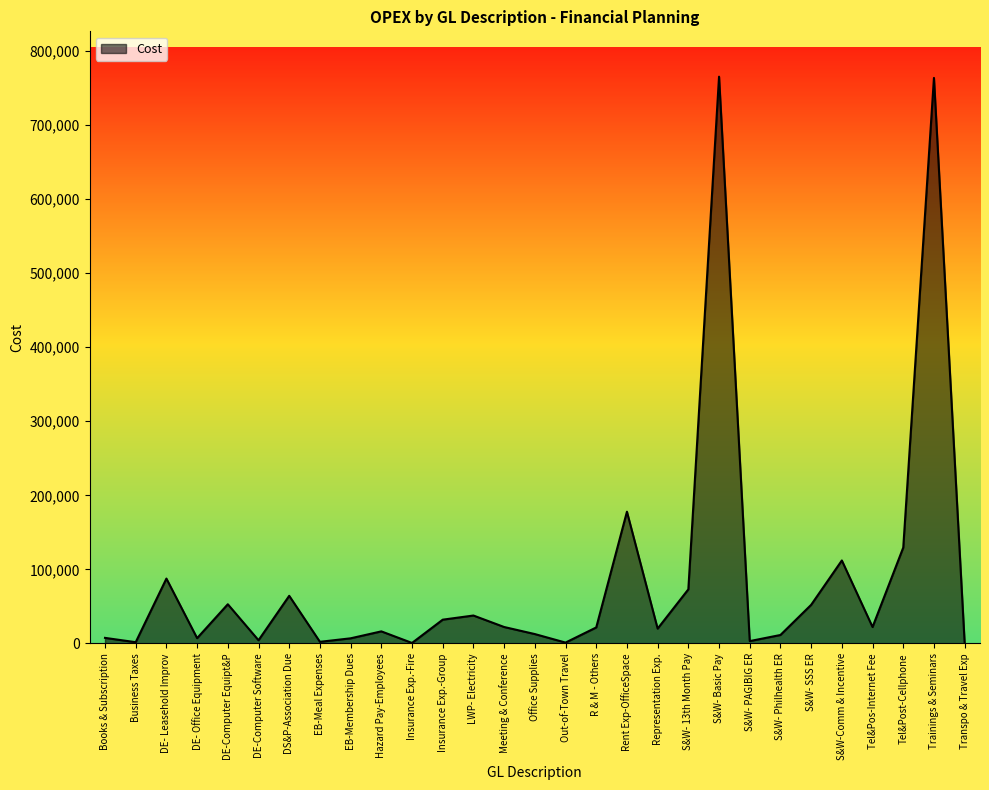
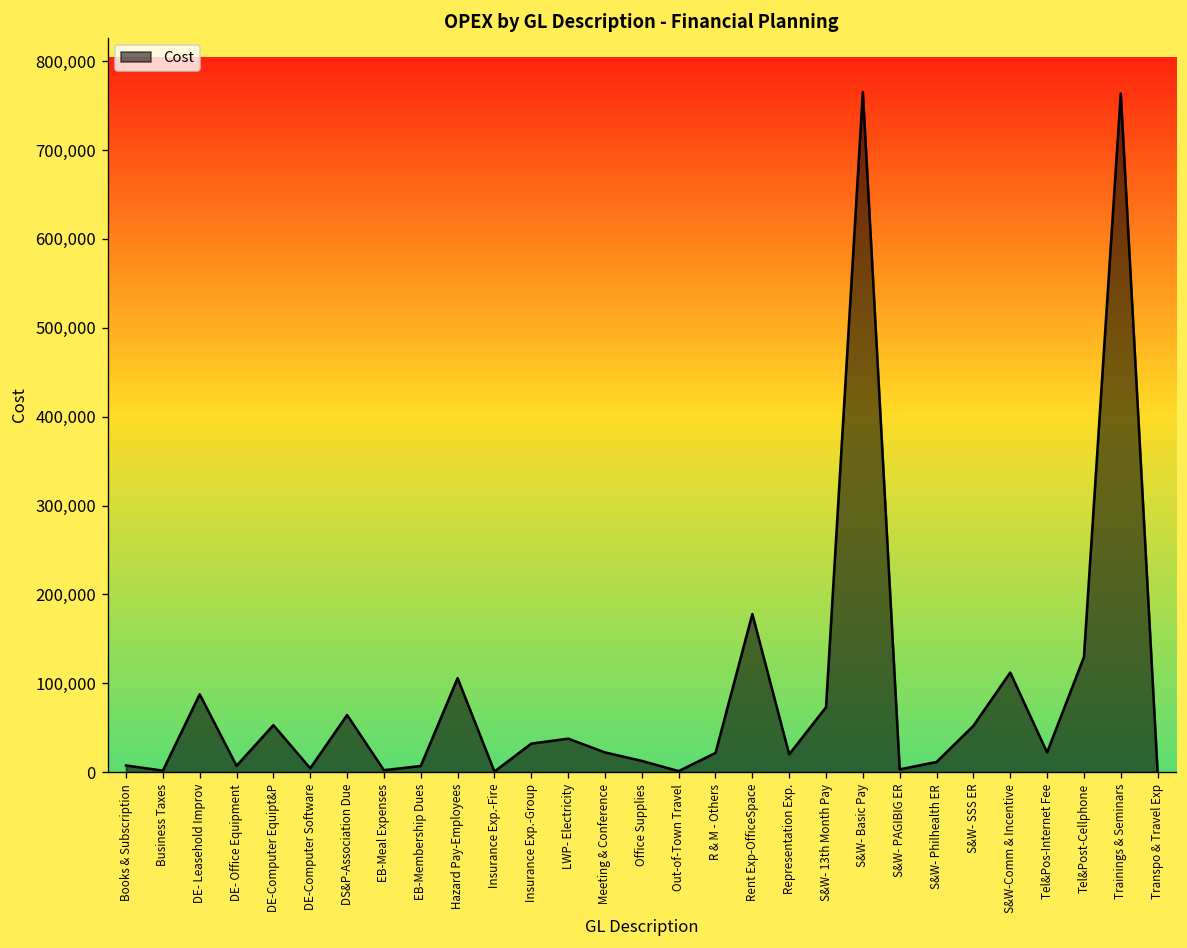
  {
    "Books & Subscription": "10,000",
    "Business Taxes": "0",
    "DE- Leasehold Improv": "90,000",
    "DE- Office Equipment": "10,000",
    "DE-Computer Equipt&P": "50,000",
    "DE-Computer Software": "0",
    "DS&P-Association Due": "60,000",
    "EB-Meal Expenses": "0",
    "EB-Membership Dues": "10,000",
-   "Hazard Pay-Employees": "20,000",
+   "Hazard Pay-Employees": "110,000",
    "Insurance Exp.-Fire": "0",
    "Insurance Exp.-Group": "30,000",
    "LWP- Electricity": "40,000",
    "Meeting & Conference": "20,000",
    "Office Supplies": "10,000",
    "Out-of-Town Travel": "0",
    "R & M - Others": "20,000",
    "Rent Exp-OfficeSpace": "180,000",
    "Representation Exp.": "20,000",
    "S&W- 13th Month Pay": "70,000",
    "S&W- Basic Pay": "770,000",
    "S&W- PAGIBIG ER": "0",
    "S&W- Philhealth ER": "10,000",
    "S&W- SSS ER": "50,000",
    "S&W-Comm & Incentive": "110,000",
    "Tel&Pos-Internet Fee": "20,000",
    "Tel&Post-Cellphone": "130,000",
    "Trainings & Seminars": "760,000",
    "Transpo & Travel Exp": "0"
  }
